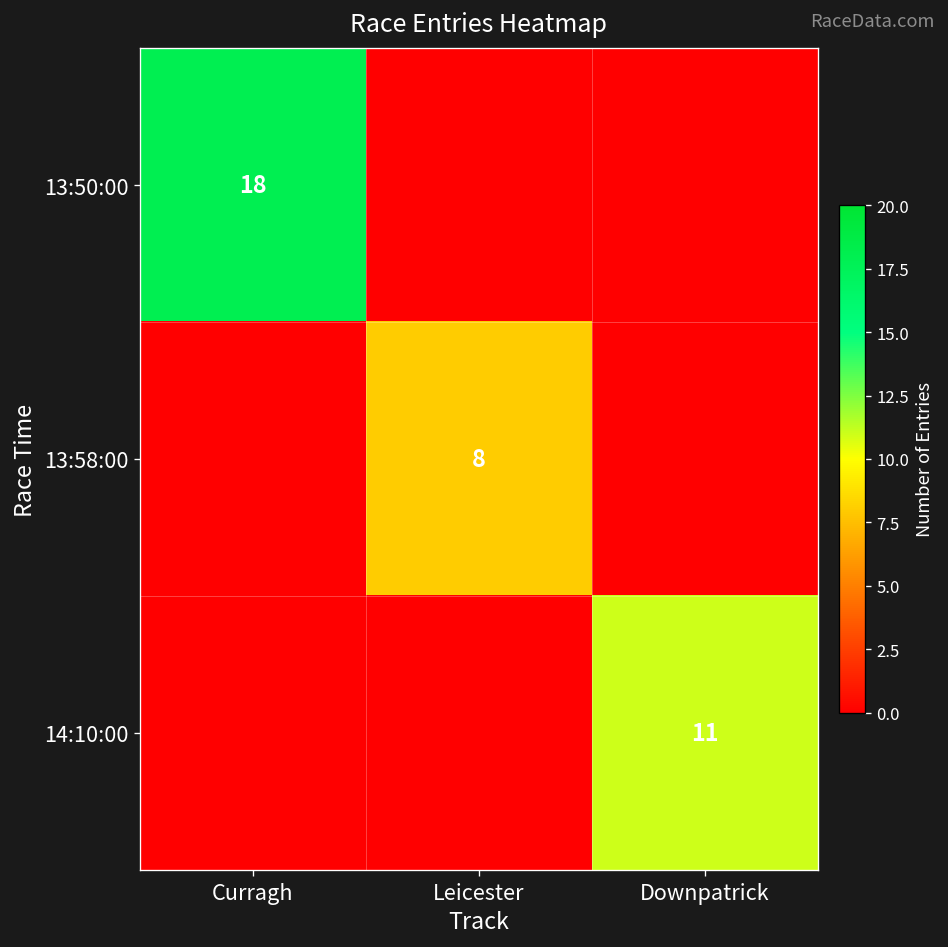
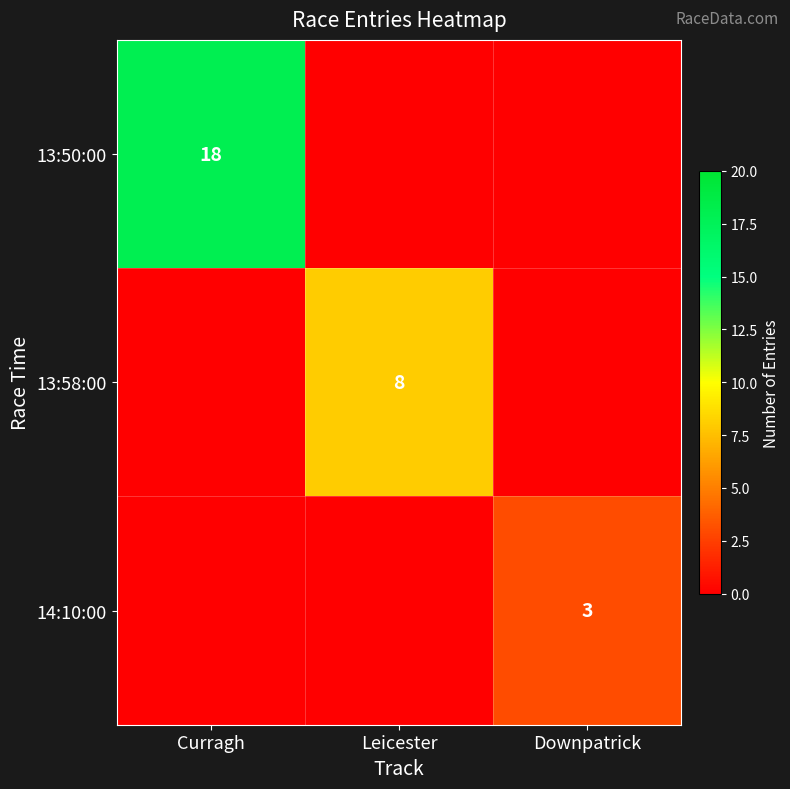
  {
    "13:50:00": {
      "Curragh": 18
    },
    "13:58:00": {
      "Leicester": 8
    },
    "14:10:00": {
-     "Downpatrick": 11
+     "Downpatrick": 3
    }
  }
